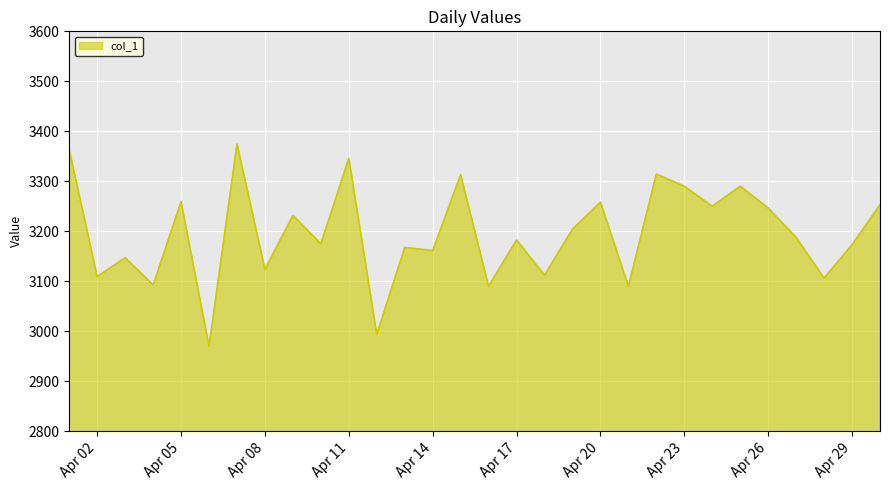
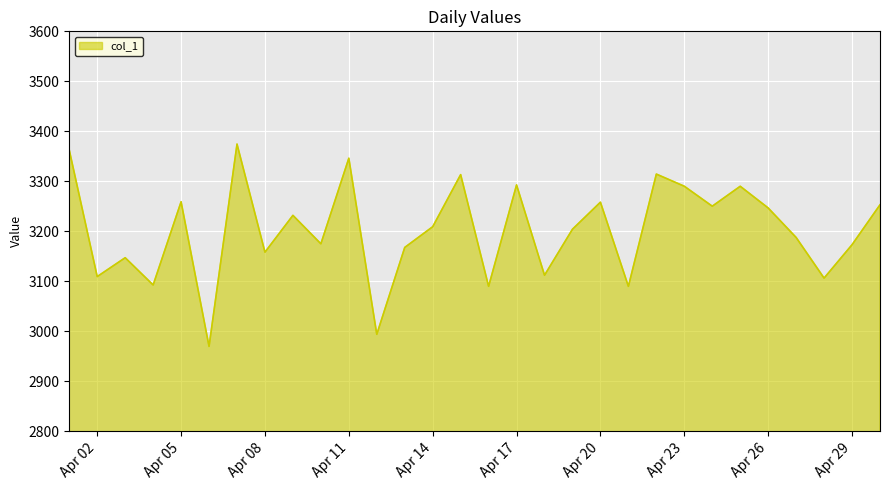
  {
    "Apr 02": 3110,
    "Apr 05": 3260,
-   "Apr 08": 3120,
+   "Apr 08": 3160,
    "Apr 11": 3350,
-   "Apr 14": 3160,
-   "Apr 17": 3180,
+   "Apr 14": 3210,
+   "Apr 17": 3290,
    "Apr 20": 3260,
    "Apr 23": 3290,
    "Apr 26": 3250,
    "Apr 29": 3170
  }
